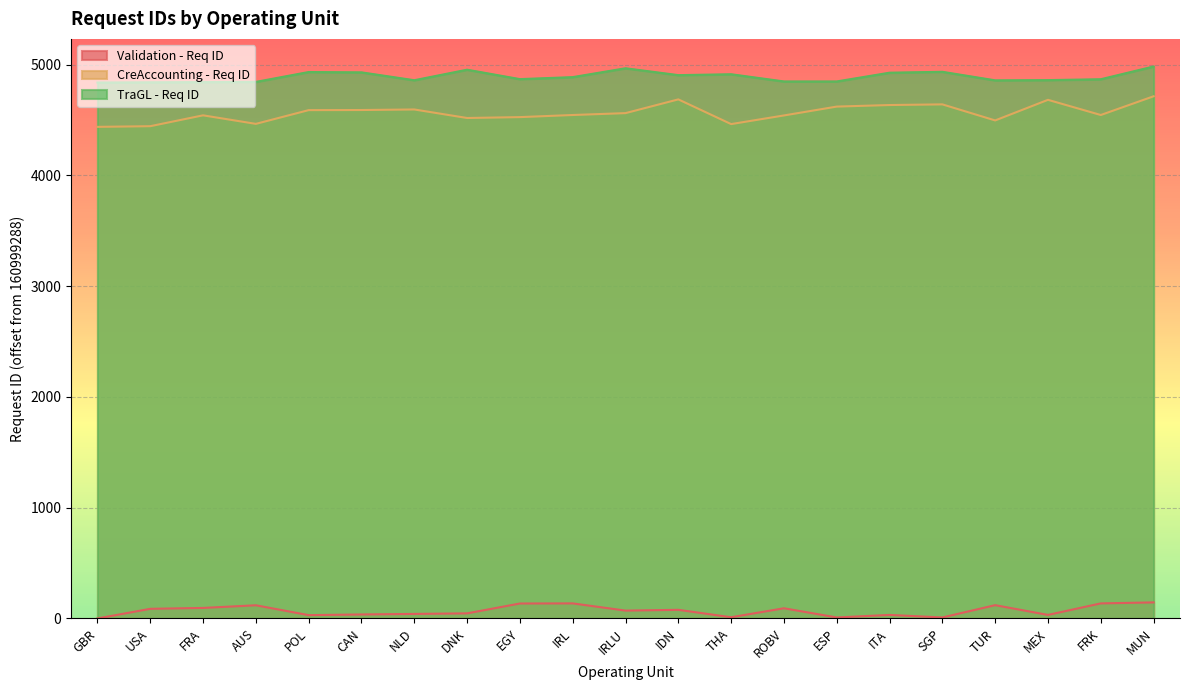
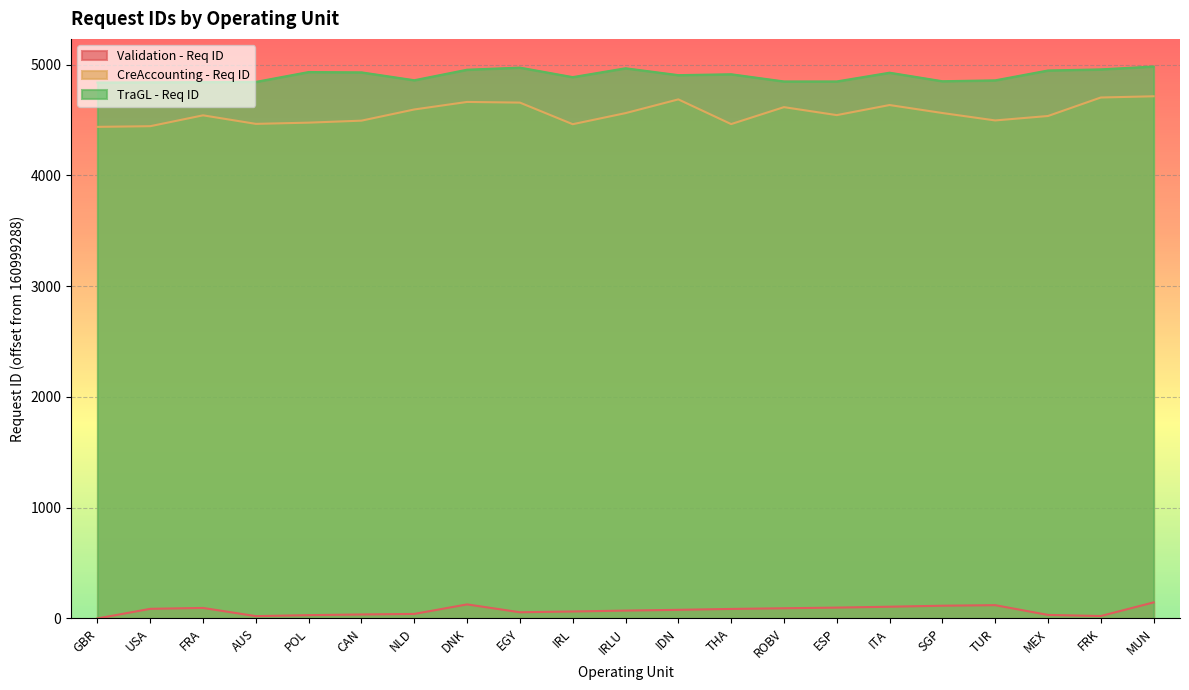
  {
    "Validation - Req ID": {
      "GBR": 0,
      "USA": 90,
      "FRA": 100,
-     "AUS": 120,
+     "AUS": 20,
      "POL": 30,
      "CAN": 40,
      "NLD": 40,
-     "DNK": 50,
-     "EGY": 140,
-     "IRL": 140,
+     "DNK": 130,
+     "EGY": 60,
+     "IRL": 60,
      "IRLU": 70,
      "IDN": 80,
-     "THA": 10,
+     "THA": 90,
      "ROBV": 90,
-     "ESP": 10,
-     "ITA": 30,
-     "SGP": 10,
+     "ESP": 100,
+     "ITA": 110,
+     "SGP": 120,
      "TUR": 120,
      "MEX": 30,
-     "FRK": 140,
+     "FRK": 20,
      "MUN": 150
    },
    "CreAccounting - Req ID": {
      "GBR": 4440,
      "USA": 4440,
      "FRA": 4540,
      "AUS": 4470,
-     "POL": 4590,
-     "CAN": 4590,
+     "POL": 4480,
+     "CAN": 4490,
      "NLD": 4600,
-     "DNK": 4520,
-     "EGY": 4530,
-     "IRL": 4550,
+     "DNK": 4660,
+     "EGY": 4660,
+     "IRL": 4460,
      "IRLU": 4560,
      "IDN": 4690,
      "THA": 4460,
-     "ROBV": 4540,
-     "ESP": 4620,
+     "ROBV": 4620,
+     "ESP": 4540,
      "ITA": 4640,
-     "SGP": 4640,
+     "SGP": 4560,
      "TUR": 4500,
-     "MEX": 4680,
-     "FRK": 4550,
+     "MEX": 4540,
+     "FRK": 4700,
      "MUN": 4710
    },
    "TraGL - Req ID": {
      "AUS": 4840,
      "POL": 4930,
      "CAN": 4930,
      "NLD": 4860,
      "DNK": 4950,
-     "EGY": 4870,
+     "EGY": 4970,
      "IRL": 4890,
      "IRLU": 4970,
      "IDN": 4910,
      "THA": 4910,
      "ROBV": 4850,
      "ESP": 4850,
      "ITA": 4930,
-     "SGP": 4940,
+     "SGP": 4850,
      "TUR": 4860,
-     "MEX": 4860,
-     "FRK": 4870,
+     "MEX": 4950,
+     "FRK": 4960,
      "MUN": 4980
    }
  }
